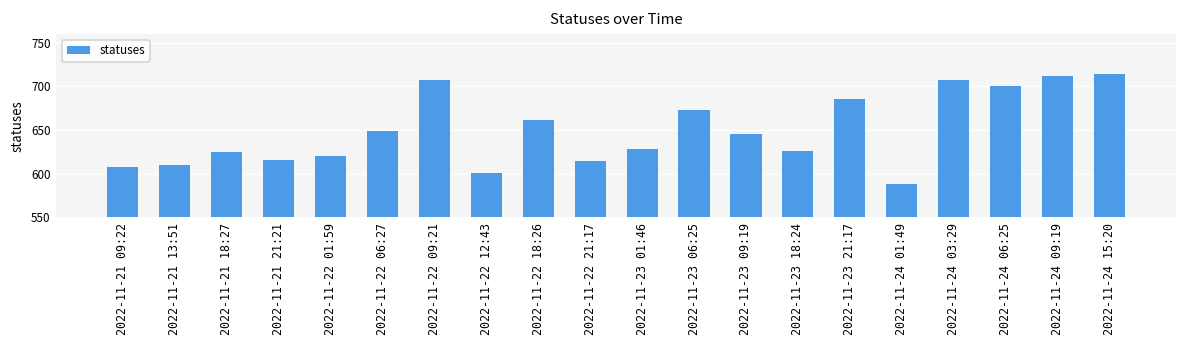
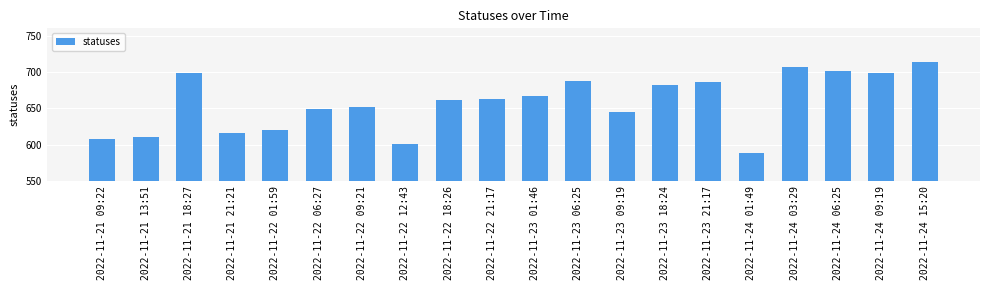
  {
    "2022-11-21 09:22": 610,
    "2022-11-21 13:51": 610,
-   "2022-11-21 18:27": 630,
+   "2022-11-21 18:27": 700,
    "2022-11-21 21:21": 620,
    "2022-11-22 01:59": 620,
    "2022-11-22 06:27": 650,
-   "2022-11-22 09:21": 710,
+   "2022-11-22 09:21": 650,
    "2022-11-22 12:43": 600,
    "2022-11-22 18:26": 660,
-   "2022-11-22 21:17": 620,
-   "2022-11-23 01:46": 630,
-   "2022-11-23 06:25": 670,
+   "2022-11-22 21:17": 660,
+   "2022-11-23 01:46": 670,
+   "2022-11-23 06:25": 690,
    "2022-11-23 09:19": 650,
-   "2022-11-23 18:24": 630,
+   "2022-11-23 18:24": 680,
    "2022-11-23 21:17": 690,
    "2022-11-24 01:49": 590,
    "2022-11-24 03:29": 710,
    "2022-11-24 06:25": 700,
-   "2022-11-24 09:19": 710,
+   "2022-11-24 09:19": 700,
    "2022-11-24 15:20": 710
  }
